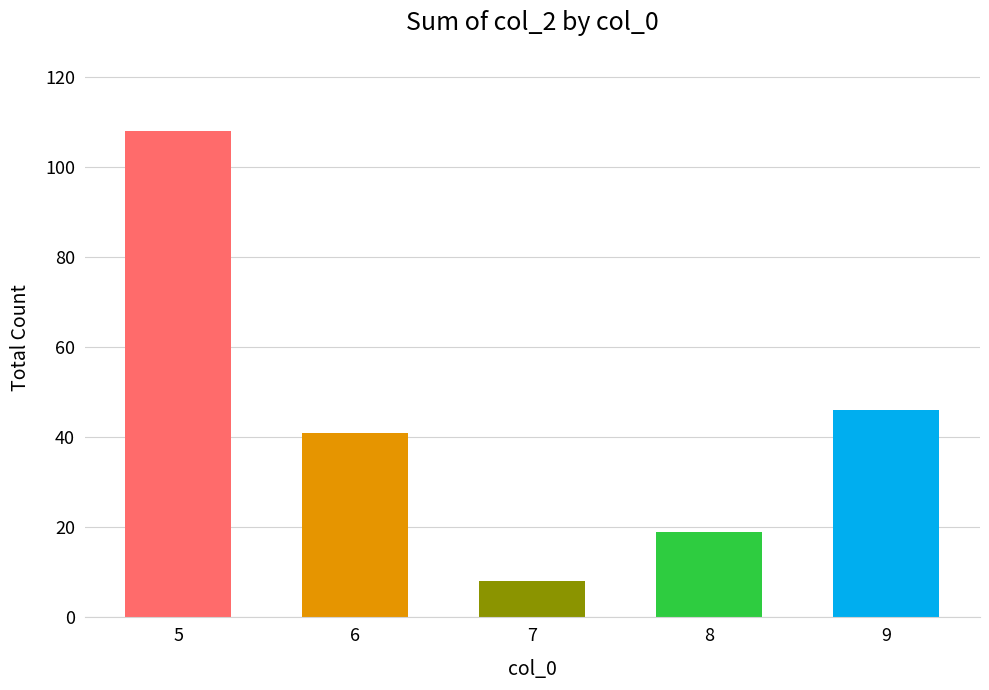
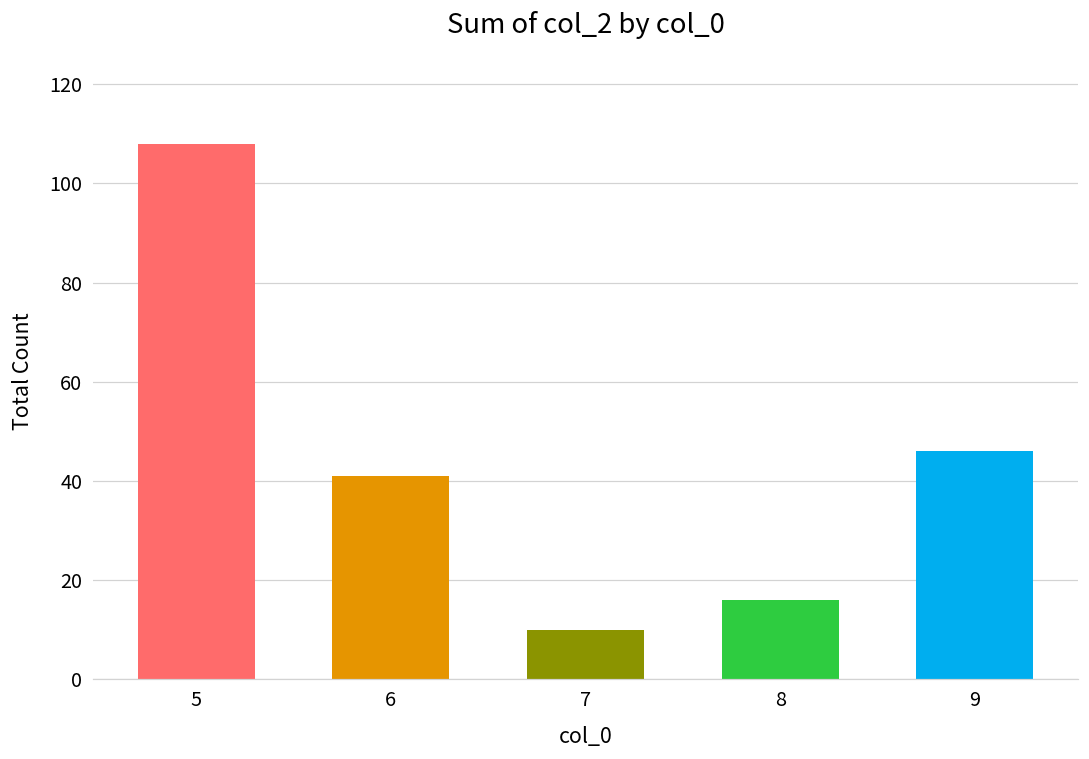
  {
    "5": 108,
    "6": 41,
-   "7": 8,
-   "8": 19,
+   "7": 10,
+   "8": 16,
    "9": 46
  }
